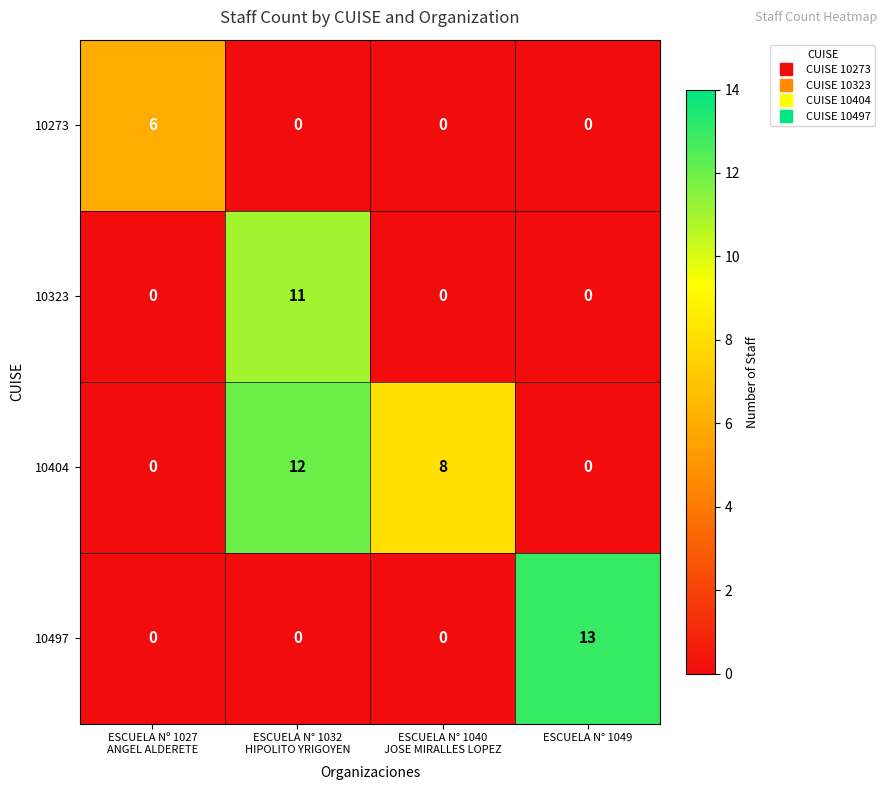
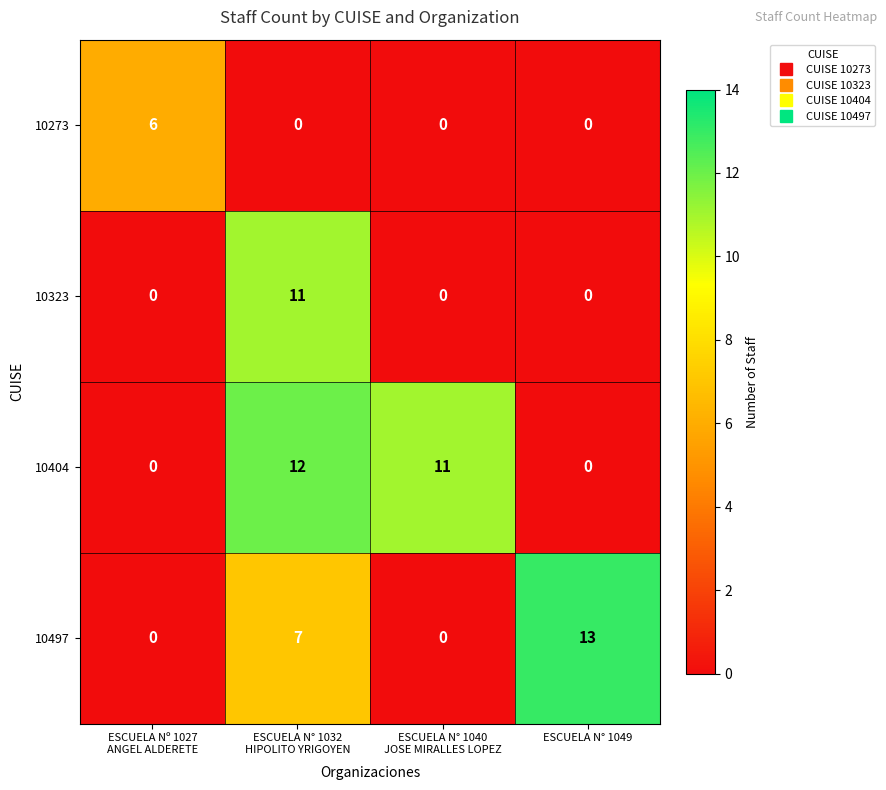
  {
    "10273": {
      "ESCUELA Nº 1027 ANGEL ALDERETE": 6,
      "ESCUELA N° 1032 HIPOLITO YRIGOYEN": 0,
      "ESCUELA N° 1040 JOSE MIRALLES LOPEZ": 0,
      "ESCUELA N° 1049": 0
    },
    "10323": {
      "ESCUELA Nº 1027 ANGEL ALDERETE": 0,
      "ESCUELA N° 1032 HIPOLITO YRIGOYEN": 11,
      "ESCUELA N° 1040 JOSE MIRALLES LOPEZ": 0,
      "ESCUELA N° 1049": 0
    },
    "10404": {
      "ESCUELA Nº 1027 ANGEL ALDERETE": 0,
      "ESCUELA N° 1032 HIPOLITO YRIGOYEN": 12,
-     "ESCUELA N° 1040 JOSE MIRALLES LOPEZ": 8,
+     "ESCUELA N° 1040 JOSE MIRALLES LOPEZ": 11,
      "ESCUELA N° 1049": 0
    },
    "10497": {
      "ESCUELA Nº 1027 ANGEL ALDERETE": 0,
-     "ESCUELA N° 1032 HIPOLITO YRIGOYEN": 0,
+     "ESCUELA N° 1032 HIPOLITO YRIGOYEN": 7,
      "ESCUELA N° 1040 JOSE MIRALLES LOPEZ": 0,
      "ESCUELA N° 1049": 13
    }
  }
